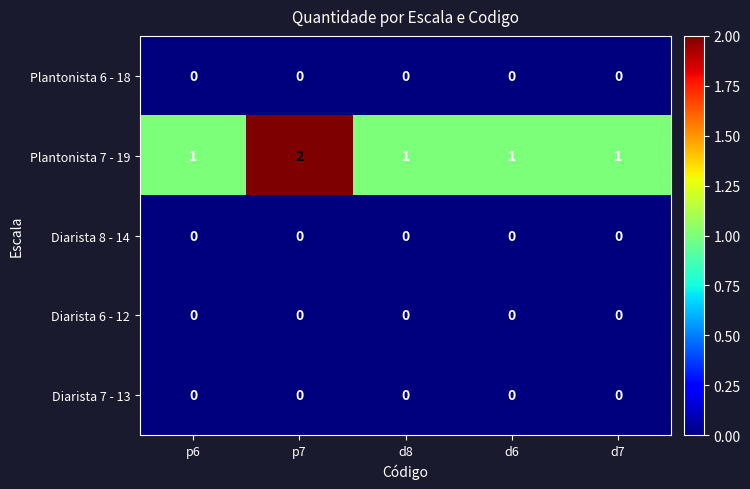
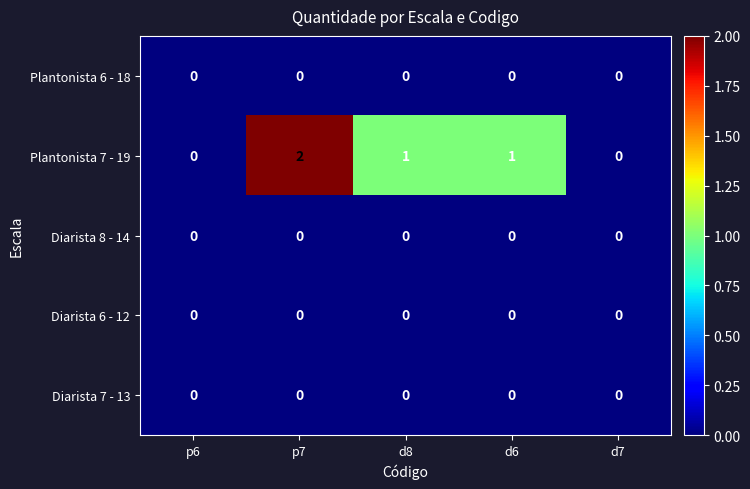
  {
    "Plantonista 6 - 18": {
      "p6": 0,
      "p7": 0,
      "d8": 0,
      "d6": 0,
      "d7": 0
    },
    "Plantonista 7 - 19": {
-     "p6": 1,
+     "p6": 0,
      "p7": 2,
      "d8": 1,
      "d6": 1,
-     "d7": 1
+     "d7": 0
    },
    "Diarista 8 - 14": {
      "p6": 0,
      "p7": 0,
      "d8": 0,
      "d6": 0,
      "d7": 0
    },
    "Diarista 6 - 12": {
      "p6": 0,
      "p7": 0,
      "d8": 0,
      "d6": 0,
      "d7": 0
    },
    "Diarista 7 - 13": {
      "p6": 0,
      "p7": 0,
      "d8": 0,
      "d6": 0,
      "d7": 0
    }
  }
